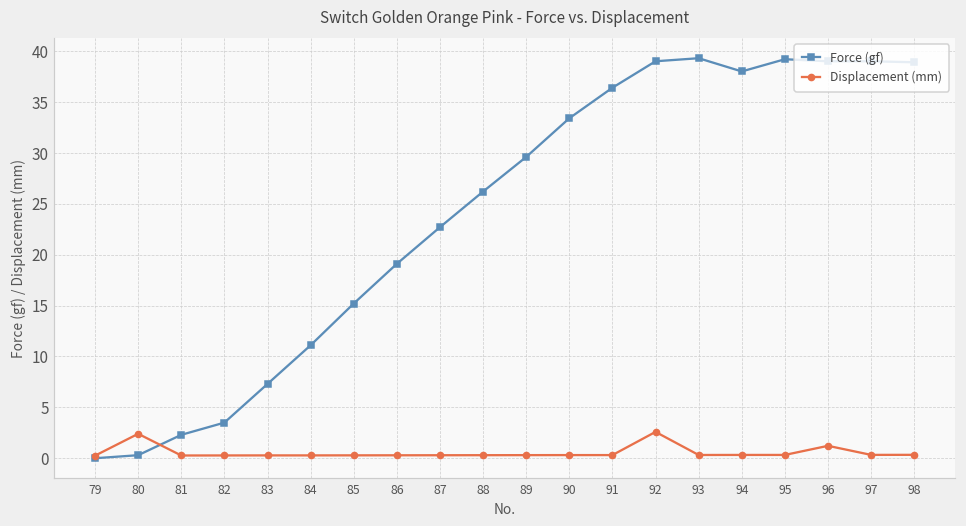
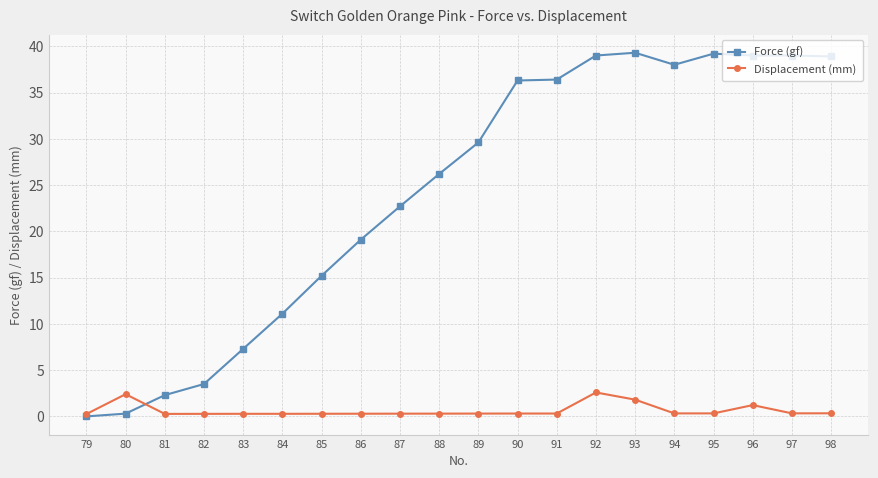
  {
    "Force (gf)": {
      "80": 0,
      "81": 2,
      "82": 4,
      "83": 7,
      "84": 11,
      "85": 15,
      "86": 19,
      "87": 23,
      "88": 26,
      "89": 30,
-     "90": 33,
+     "90": 36,
      "91": 36,
      "92": 39,
      "93": 39,
      "94": 38,
      "95": 39
    },
    "Displacement (mm)": {
      "80": 2,
      "81": 0,
      "82": 0,
      "83": 0,
      "84": 0,
      "85": 0,
      "86": 0,
      "87": 0,
      "88": 0,
      "89": 0,
      "90": 0,
      "91": 0,
      "92": 3,
-     "93": 0,
+     "93": 2,
      "94": 0,
      "95": 0,
      "96": 1,
      "97": 0,
      "98": 0
    }
  }
